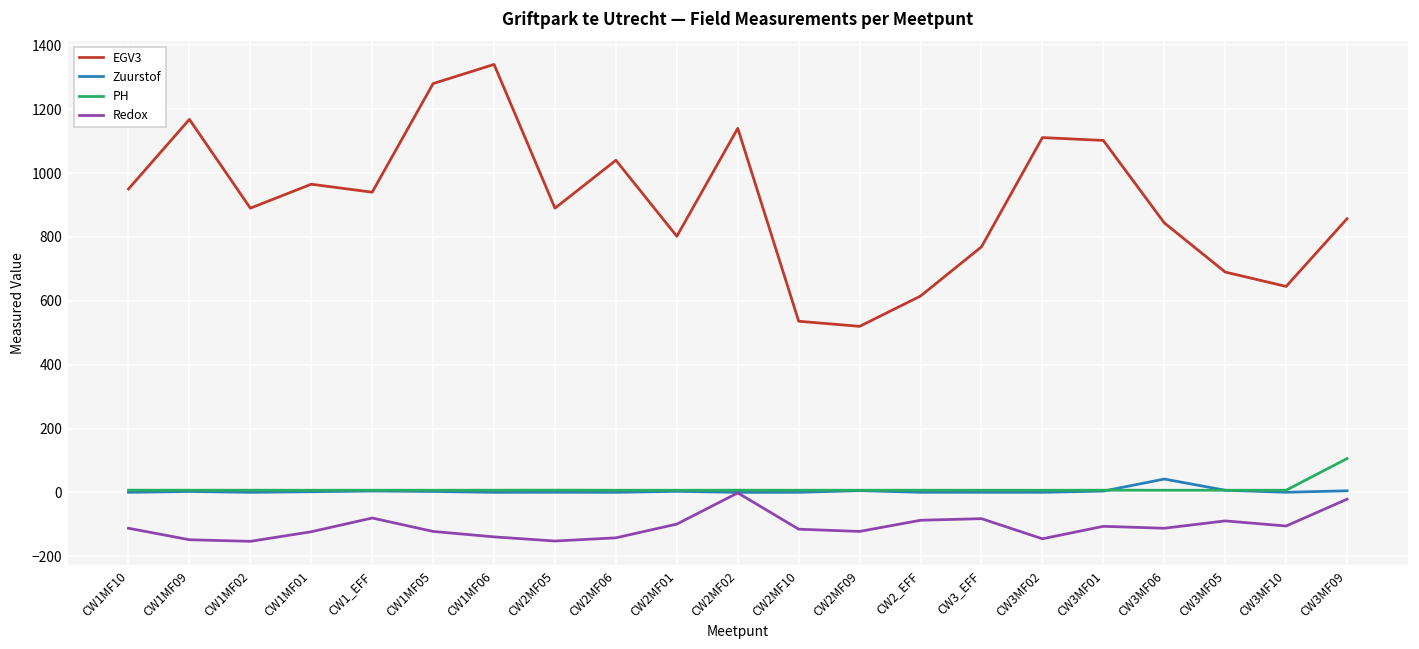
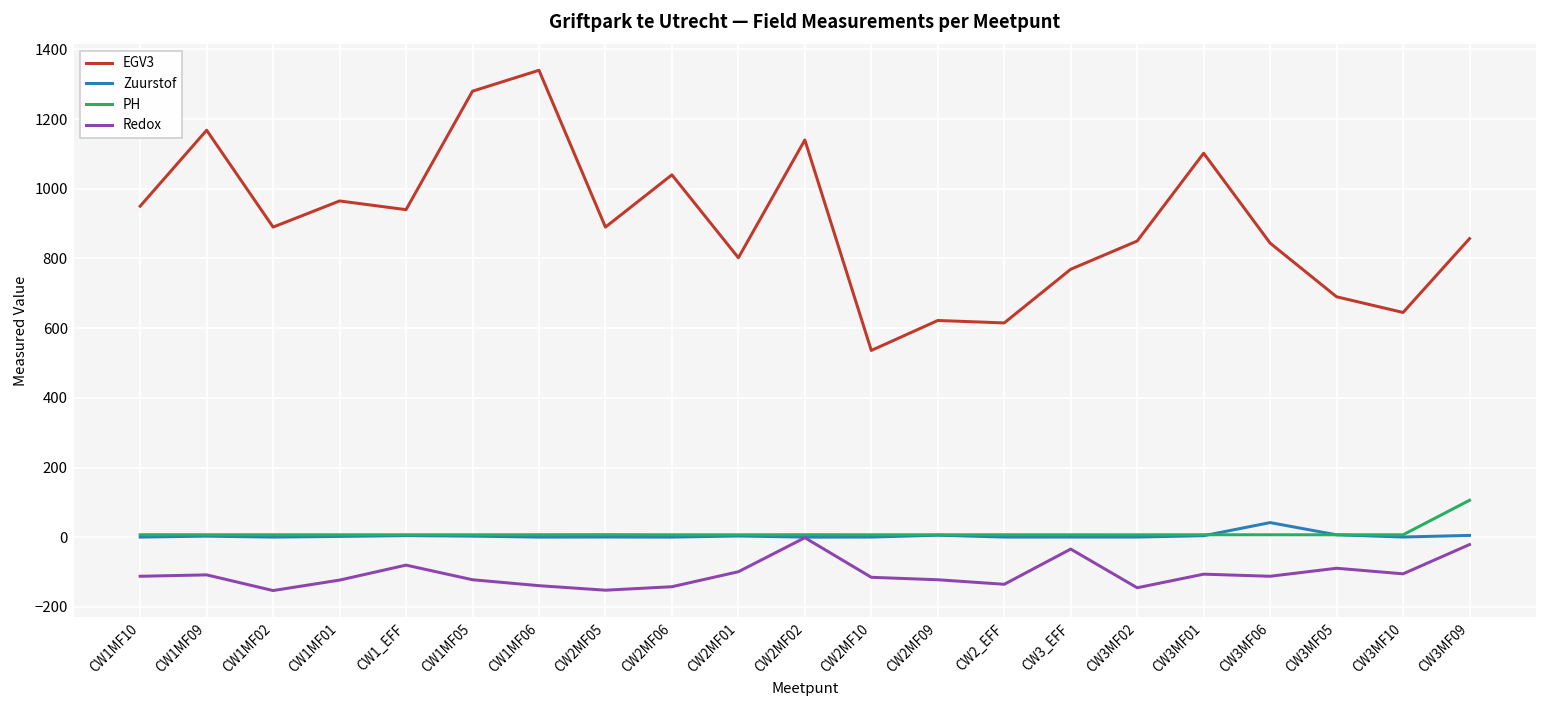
  {
    "EGV3": {
      "CW1MF10": 950,
      "CW1MF09": 1170,
      "CW1MF02": 890,
      "CW1MF01": 970,
      "CW1_EFF": 940,
      "CW1MF05": 1280,
      "CW1MF06": 1340,
      "CW2MF05": 890,
      "CW2MF06": 1040,
      "CW2MF01": 800,
      "CW2MF02": 1140,
      "CW2MF10": 540,
-     "CW2MF09": 520,
+     "CW2MF09": 620,
      "CW2_EFF": 620,
      "CW3_EFF": 770,
-     "CW3MF02": 1110,
+     "CW3MF02": 850,
      "CW3MF01": 1100,
      "CW3MF06": 840,
      "CW3MF05": 690,
      "CW3MF10": 650,
      "CW3MF09": 860
    },
    "Zuurstof": {
      "CW3MF06": 40,
      "CW3MF09": 10
    },
    "PH": {
      "CW3MF06": 10,
      "CW3MF09": 110
    },
    "Redox": {
      "CW1MF10": -110,
-     "CW1MF09": -150,
+     "CW1MF09": -110,
      "CW1MF02": -150,
      "CW1MF01": -120,
      "CW1_EFF": -80,
      "CW1MF05": -120,
      "CW1MF06": -140,
      "CW2MF05": -150,
      "CW2MF06": -140,
      "CW2MF01": -100,
      "CW2MF10": -120,
      "CW2MF09": -120,
-     "CW2_EFF": -90,
-     "CW3_EFF": -80,
+     "CW2_EFF": -140,
+     "CW3_EFF": -30,
      "CW3MF02": -150,
      "CW3MF01": -110,
      "CW3MF06": -110,
      "CW3MF05": -90,
      "CW3MF10": -110,
      "CW3MF09": -20
    }
  }
